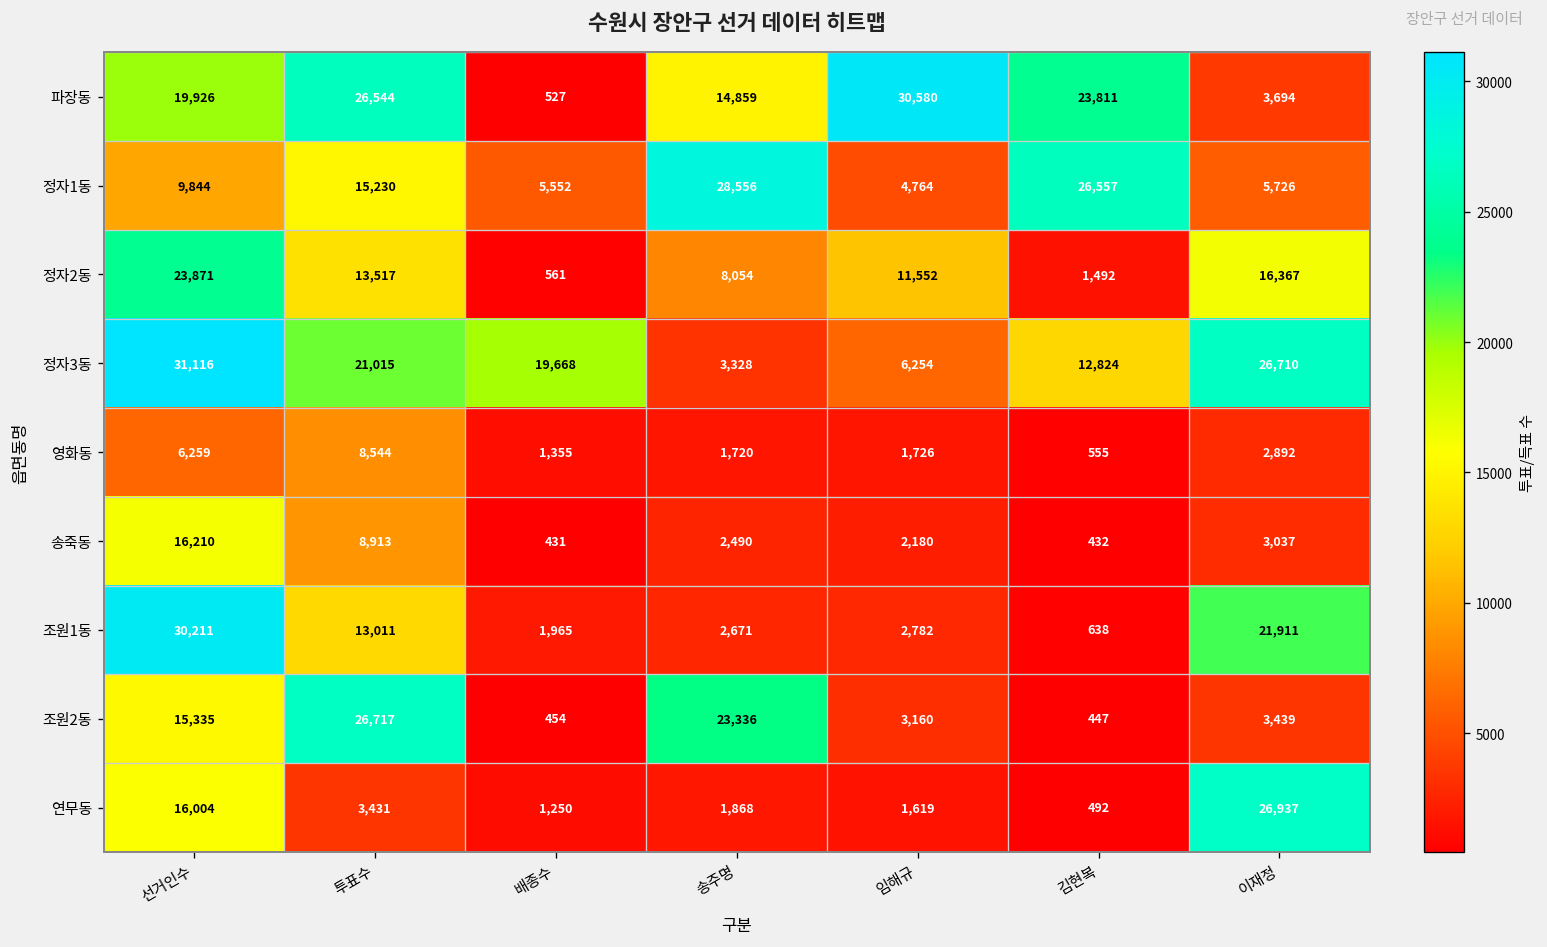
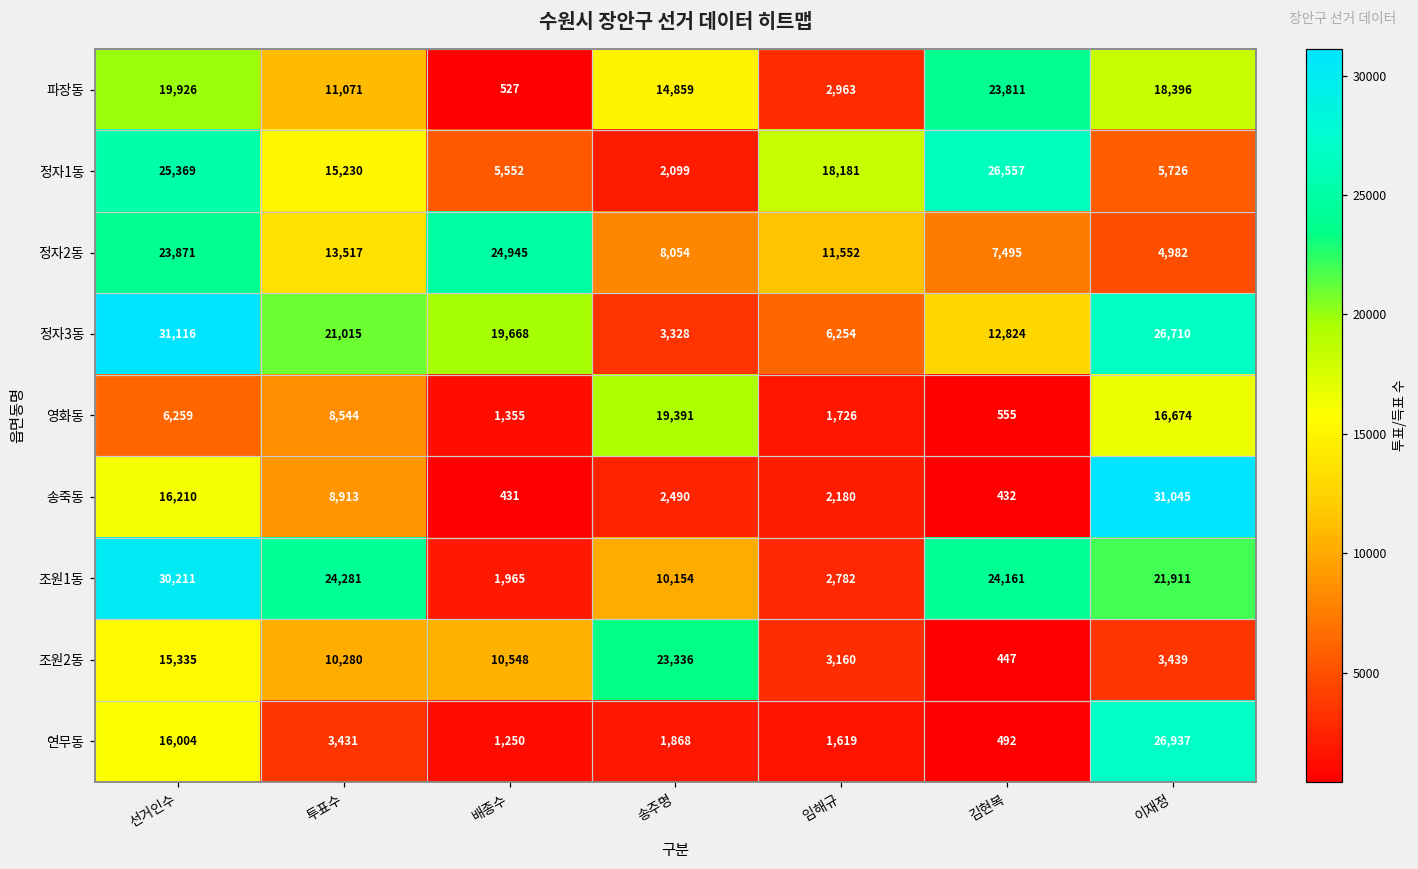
  {
    "파장동": {
      "선거인수": "19,926",
-     "투표수": "26,544",
+     "투표수": "11,071",
      "배종수": "527",
      "송주명": "14,859",
-     "임해규": "30,580",
+     "임해규": "2,963",
      "김현복": "23,811",
-     "이재정": "3,694"
+     "이재정": "18,396"
    },
    "정자1동": {
-     "선거인수": "9,844",
+     "선거인수": "25,369",
      "투표수": "15,230",
      "배종수": "5,552",
-     "송주명": "28,556",
-     "임해규": "4,764",
+     "송주명": "2,099",
+     "임해규": "18,181",
      "김현복": "26,557",
      "이재정": "5,726"
    },
    "정자2동": {
      "선거인수": "23,871",
      "투표수": "13,517",
-     "배종수": "561",
+     "배종수": "24,945",
      "송주명": "8,054",
      "임해규": "11,552",
-     "김현복": "1,492",
-     "이재정": "16,367"
+     "김현복": "7,495",
+     "이재정": "4,982"
    },
    "정자3동": {
      "선거인수": "31,116",
      "투표수": "21,015",
      "배종수": "19,668",
      "송주명": "3,328",
      "임해규": "6,254",
      "김현복": "12,824",
      "이재정": "26,710"
    },
    "영화동": {
      "선거인수": "6,259",
      "투표수": "8,544",
      "배종수": "1,355",
-     "송주명": "1,720",
+     "송주명": "19,391",
      "임해규": "1,726",
      "김현복": "555",
-     "이재정": "2,892"
+     "이재정": "16,674"
    },
    "송죽동": {
      "선거인수": "16,210",
      "투표수": "8,913",
      "배종수": "431",
      "송주명": "2,490",
      "임해규": "2,180",
      "김현복": "432",
-     "이재정": "3,037"
+     "이재정": "31,045"
    },
    "조원1동": {
      "선거인수": "30,211",
-     "투표수": "13,011",
+     "투표수": "24,281",
      "배종수": "1,965",
-     "송주명": "2,671",
+     "송주명": "10,154",
      "임해규": "2,782",
-     "김현복": "638",
+     "김현복": "24,161",
      "이재정": "21,911"
    },
    "조원2동": {
      "선거인수": "15,335",
-     "투표수": "26,717",
-     "배종수": "454",
+     "투표수": "10,280",
+     "배종수": "10,548",
      "송주명": "23,336",
      "임해규": "3,160",
      "김현복": "447",
      "이재정": "3,439"
    },
    "연무동": {
      "선거인수": "16,004",
      "투표수": "3,431",
      "배종수": "1,250",
      "송주명": "1,868",
      "임해규": "1,619",
      "김현복": "492",
      "이재정": "26,937"
    }
  }
